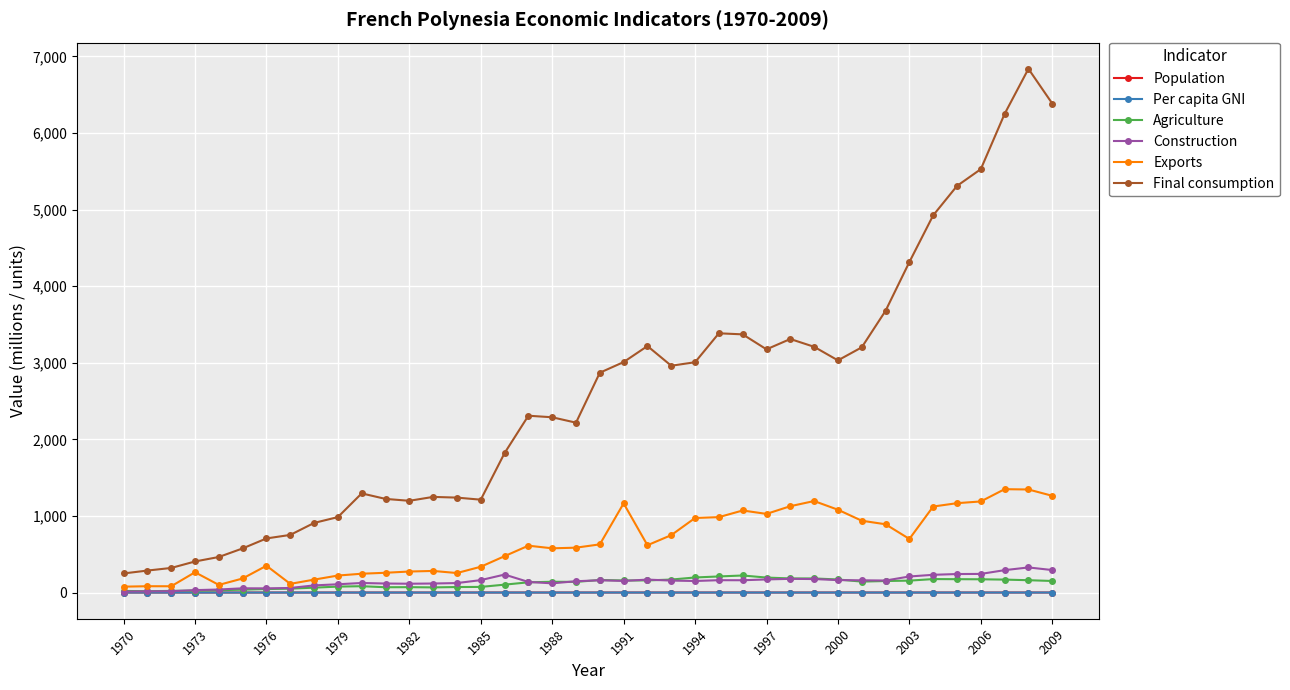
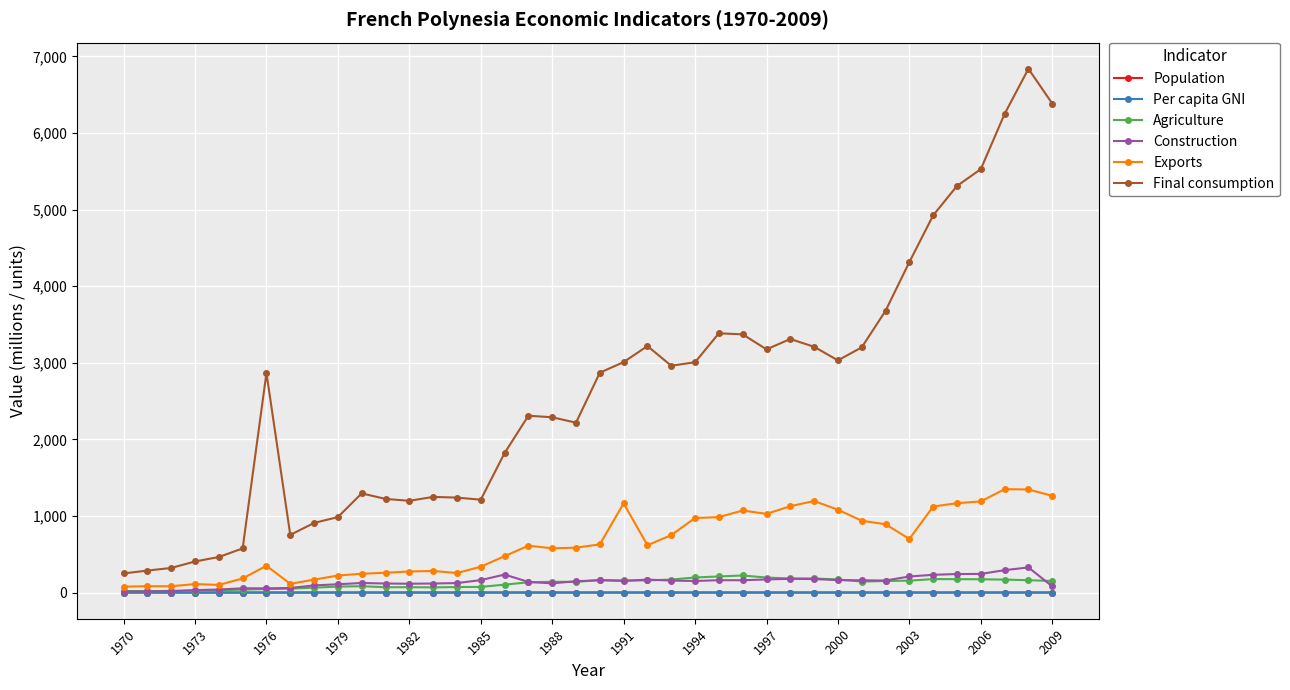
  {
    "Per capita GNI": {
      "1976": "0",
      "1979": "0",
      "1982": "0",
      "1985": "0",
      "1988": "0",
      "1991": "0",
      "1994": "0",
      "1997": "0",
      "2000": "0",
      "2003": "0",
      "2006": "0",
      "2009": "0"
    },
    "Agriculture": {
      "1982": "100",
      "1985": "100",
      "1994": "200",
      "2003": "200",
      "2006": "200",
      "2009": "200"
    },
    "Construction": {
      "1982": "100",
      "1985": "200",
      "1994": "200",
      "2003": "200",
      "2006": "200",
-     "2009": "300"
+     "2009": "100"
    },
    "Exports": {
      "1970": "100",
-     "1973": "300",
+     "1973": "100",
      "1976": "400",
      "1979": "200",
      "1982": "300",
      "1985": "300",
      "1988": "600",
      "1991": "1,200",
      "1994": "1,000",
      "1997": "1,000",
      "2000": "1,100",
      "2003": "700",
      "2006": "1,200",
      "2009": "1,300"
    },
    "Final consumption": {
      "1970": "200",
      "1973": "400",
-     "1976": "700",
+     "1976": "2,900",
      "1979": "1,000",
      "1982": "1,200",
      "1985": "1,200",
      "1988": "2,300",
      "1991": "3,000",
      "1994": "3,000",
      "1997": "3,200",
      "2000": "3,000",
      "2003": "4,300",
      "2006": "5,500",
      "2009": "6,400"
    }
  }
